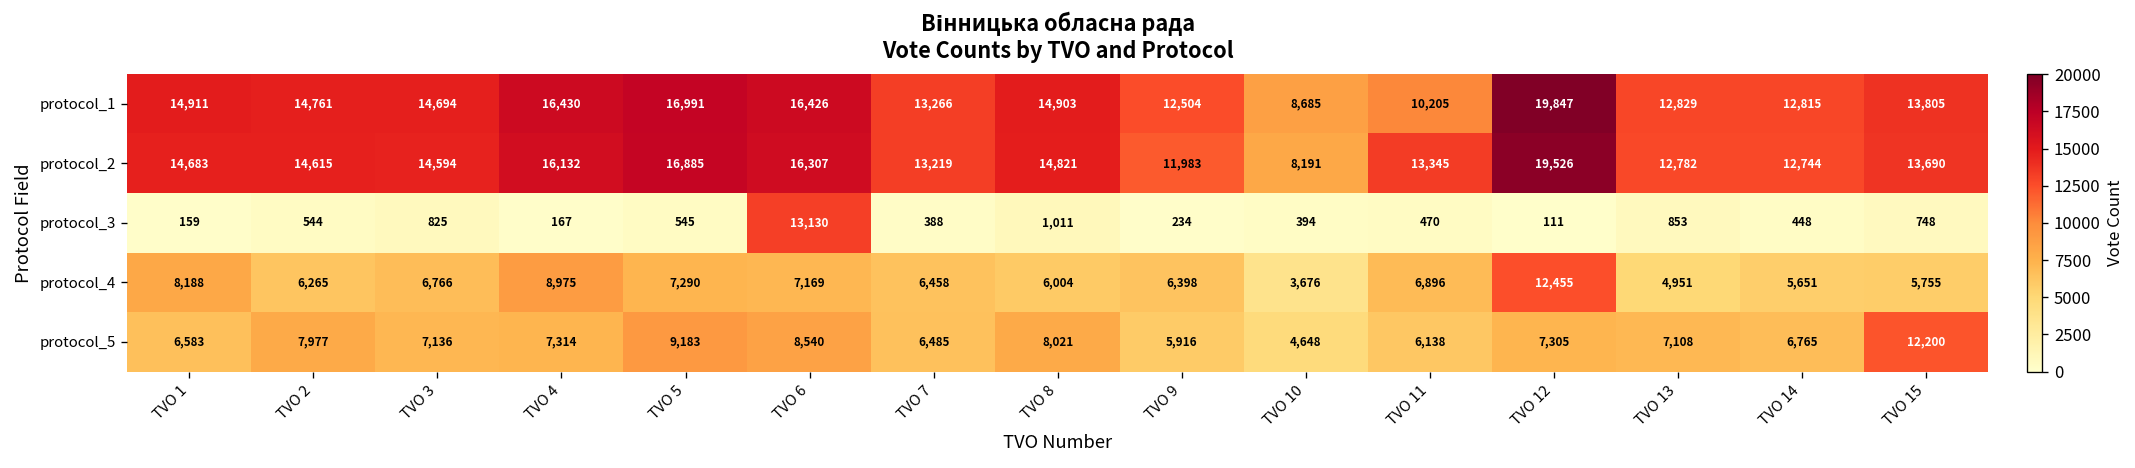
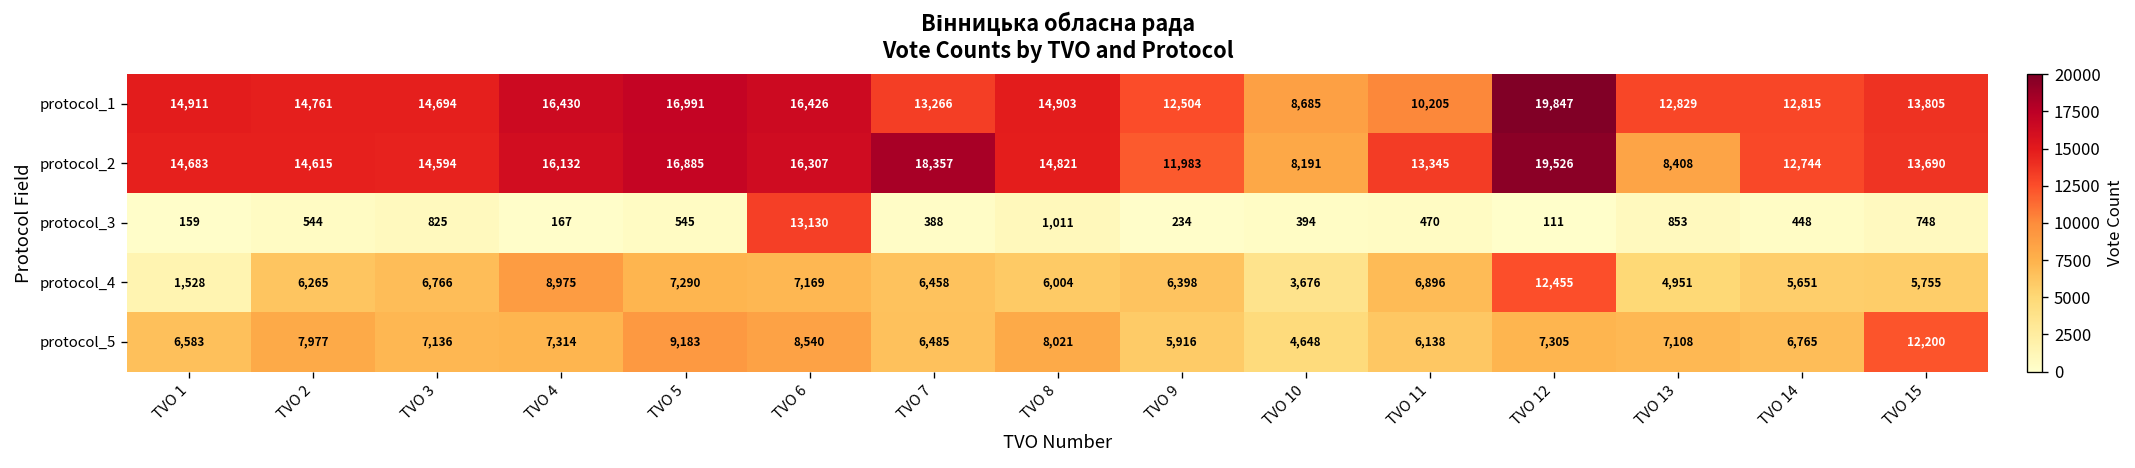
  {
    "protocol_1": {
      "TVO 1": "14,911",
      "TVO 2": "14,761",
      "TVO 3": "14,694",
      "TVO 4": "16,430",
      "TVO 5": "16,991",
      "TVO 6": "16,426",
      "TVO 7": "13,266",
      "TVO 8": "14,903",
      "TVO 9": "12,504",
      "TVO 10": "8,685",
      "TVO 11": "10,205",
      "TVO 12": "19,847",
      "TVO 13": "12,829",
      "TVO 14": "12,815",
      "TVO 15": "13,805"
    },
    "protocol_2": {
      "TVO 1": "14,683",
      "TVO 2": "14,615",
      "TVO 3": "14,594",
      "TVO 4": "16,132",
      "TVO 5": "16,885",
      "TVO 6": "16,307",
-     "TVO 7": "13,219",
+     "TVO 7": "18,357",
      "TVO 8": "14,821",
      "TVO 9": "11,983",
      "TVO 10": "8,191",
      "TVO 11": "13,345",
      "TVO 12": "19,526",
-     "TVO 13": "12,782",
+     "TVO 13": "8,408",
      "TVO 14": "12,744",
      "TVO 15": "13,690"
    },
    "protocol_3": {
      "TVO 1": "159",
      "TVO 2": "544",
      "TVO 3": "825",
      "TVO 4": "167",
      "TVO 5": "545",
      "TVO 6": "13,130",
      "TVO 7": "388",
      "TVO 8": "1,011",
      "TVO 9": "234",
      "TVO 10": "394",
      "TVO 11": "470",
      "TVO 12": "111",
      "TVO 13": "853",
      "TVO 14": "448",
      "TVO 15": "748"
    },
    "protocol_4": {
-     "TVO 1": "8,188",
+     "TVO 1": "1,528",
      "TVO 2": "6,265",
      "TVO 3": "6,766",
      "TVO 4": "8,975",
      "TVO 5": "7,290",
      "TVO 6": "7,169",
      "TVO 7": "6,458",
      "TVO 8": "6,004",
      "TVO 9": "6,398",
      "TVO 10": "3,676",
      "TVO 11": "6,896",
      "TVO 12": "12,455",
      "TVO 13": "4,951",
      "TVO 14": "5,651",
      "TVO 15": "5,755"
    },
    "protocol_5": {
      "TVO 1": "6,583",
      "TVO 2": "7,977",
      "TVO 3": "7,136",
      "TVO 4": "7,314",
      "TVO 5": "9,183",
      "TVO 6": "8,540",
      "TVO 7": "6,485",
      "TVO 8": "8,021",
      "TVO 9": "5,916",
      "TVO 10": "4,648",
      "TVO 11": "6,138",
      "TVO 12": "7,305",
      "TVO 13": "7,108",
      "TVO 14": "6,765",
      "TVO 15": "12,200"
    }
  }
